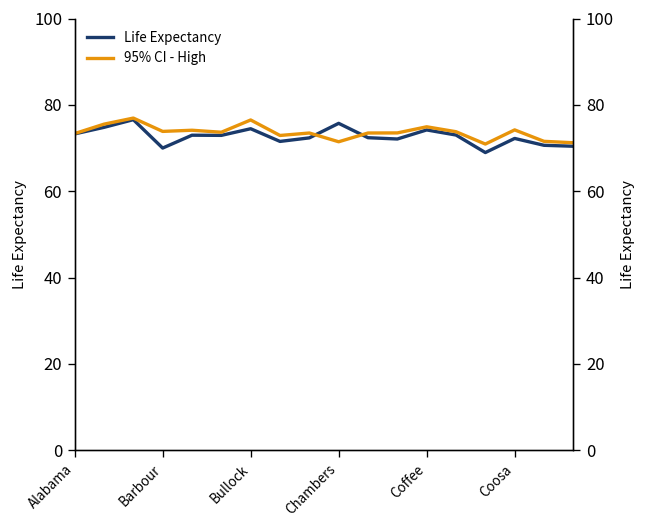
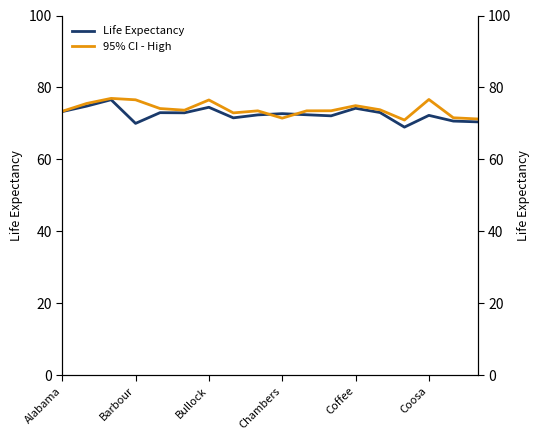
  {
    "Life Expectancy": {
      "Barbour": 70,
      "Bullock": 74,
-     "Chambers": 76,
+     "Chambers": 73,
      "Coffee": 74,
      "Coosa": 72
    },
    "95% CI - High": {
-     "Barbour": 74,
+     "Barbour": 77,
      "Bullock": 77,
      "Chambers": 71,
      "Coffee": 75,
-     "Coosa": 74
+     "Coosa": 77
    }
  }
